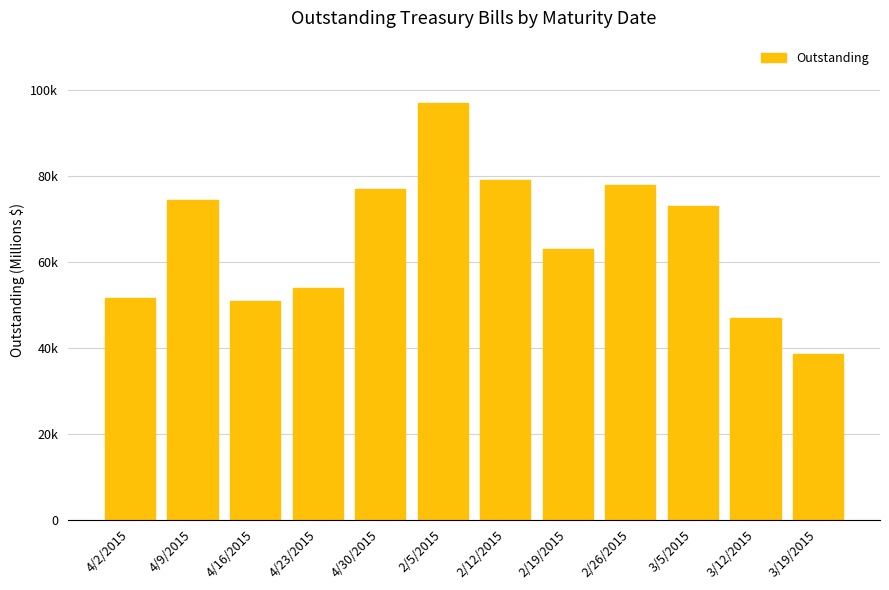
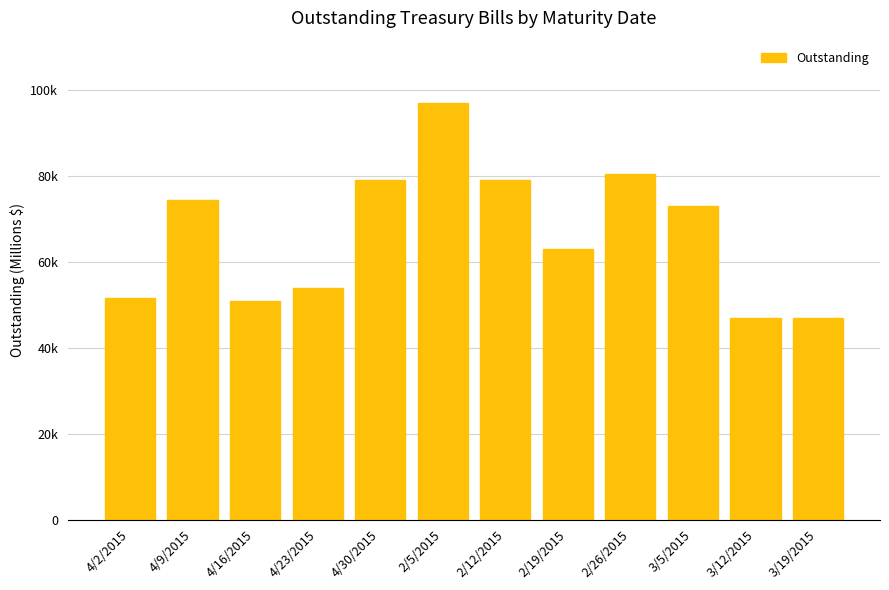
  {
    "4/2/2015": 52000,
    "4/9/2015": 74000,
    "4/16/2015": 51000,
    "4/23/2015": 54000,
-   "4/30/2015": 77000,
+   "4/30/2015": 79000,
    "2/5/2015": 97000,
    "2/12/2015": 79000,
    "2/19/2015": 63000,
-   "2/26/2015": 78000,
+   "2/26/2015": 81000,
    "3/5/2015": 73000,
    "3/12/2015": 47000,
-   "3/19/2015": 39000
+   "3/19/2015": 47000
  }
